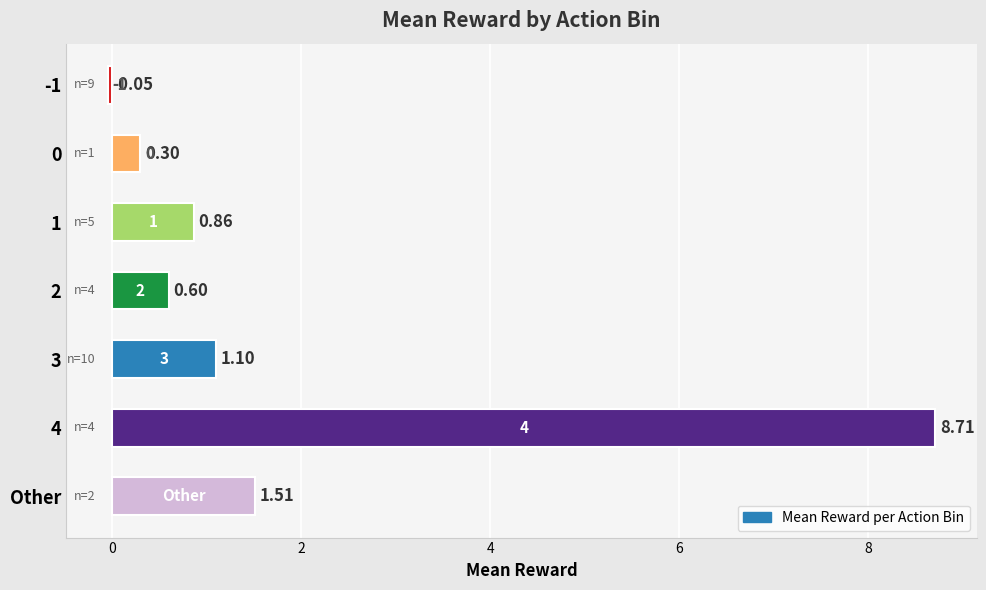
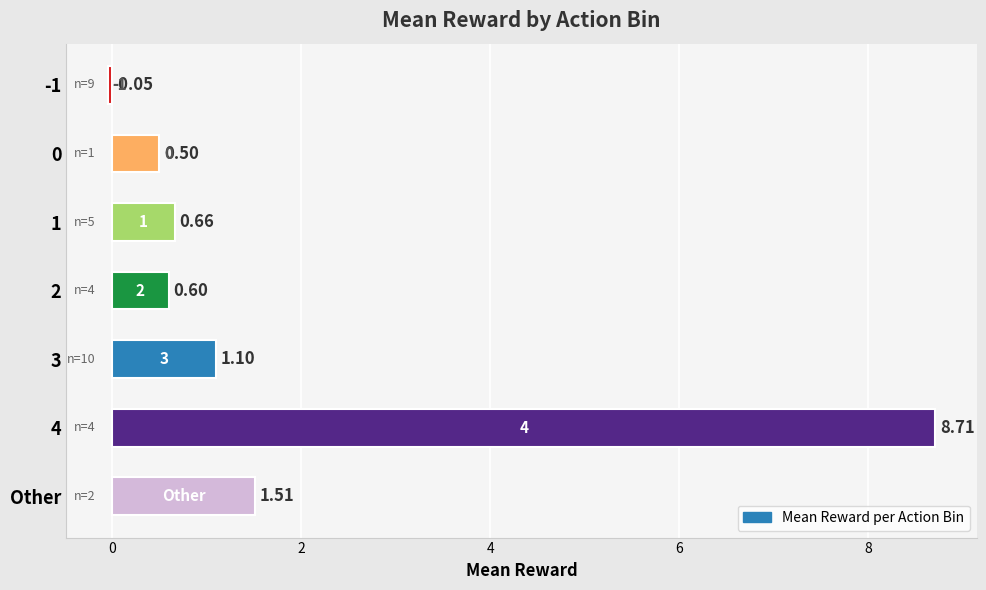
  {
-   "0": 0.30,
-   "1": 0.86,
+   "0": 0.50,
+   "1": 0.66,
    "2": 0.60,
    "3": 1.10,
    "4": 8.71,
    "Other": 1.51
  }
